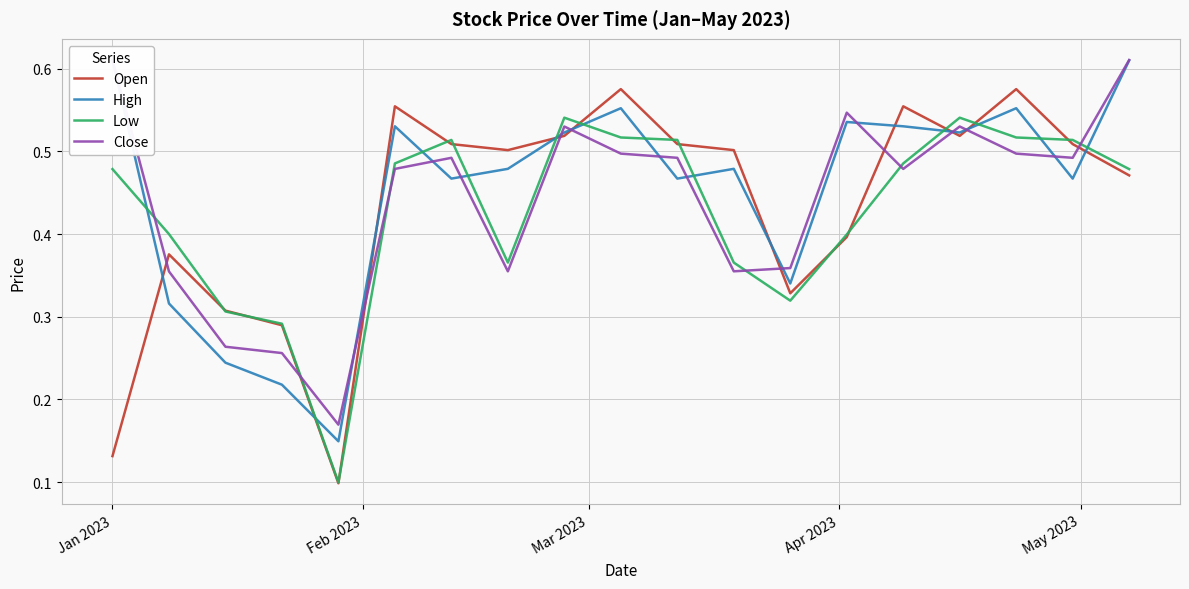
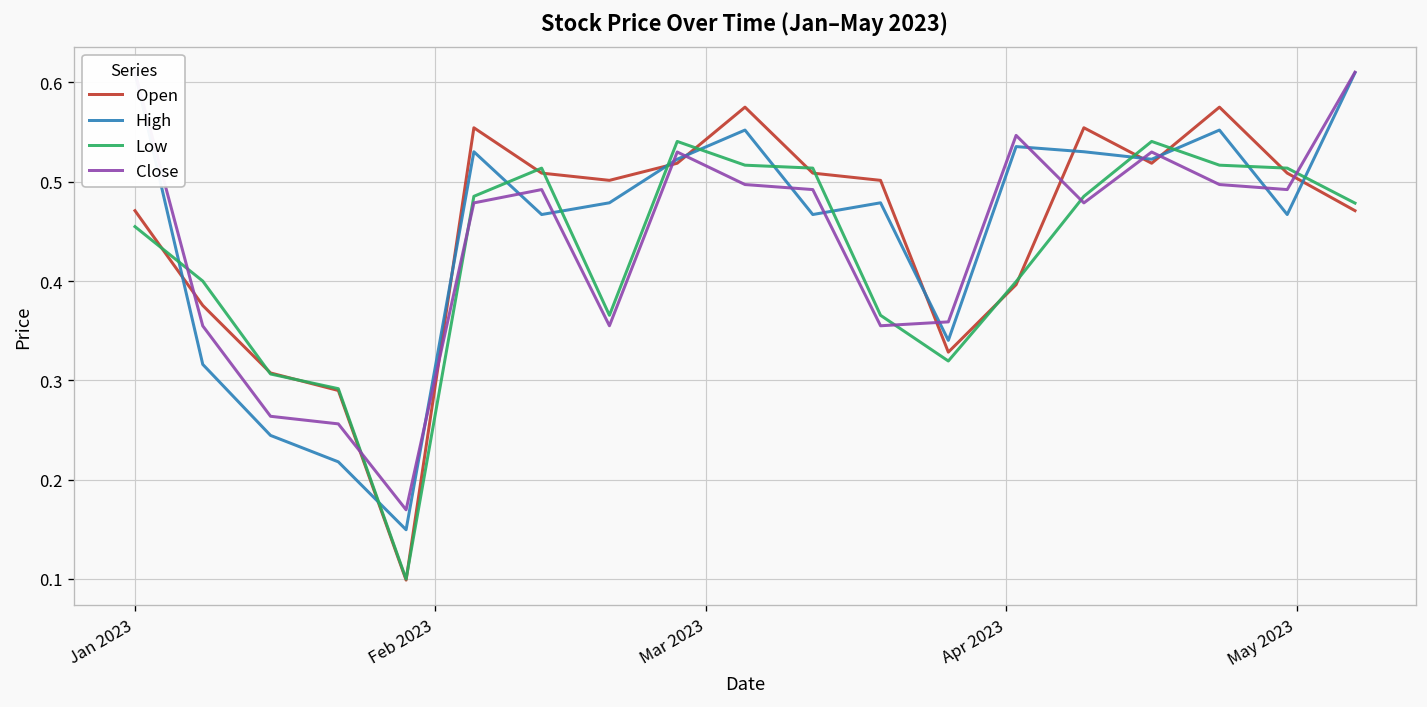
  {
    "Open": {
-     "Jan 2023": 0.13
+     "Jan 2023": 0.47
    },
    "Low": {
-     "Jan 2023": 0.48
+     "Jan 2023": 0.45
    }
  }
